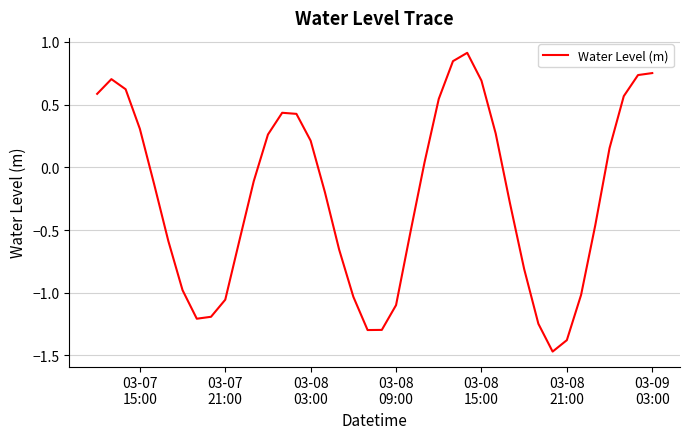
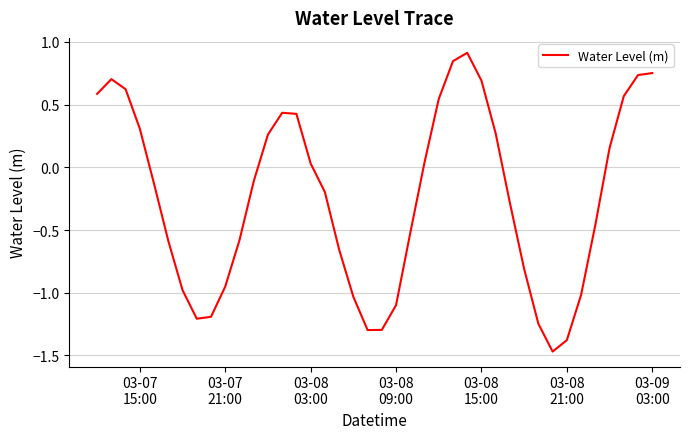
  {
    "03-07 15:00": 0.31,
-   "03-07 21:00": -1.06,
-   "03-08 03:00": 0.21,
+   "03-07 21:00": -0.95,
+   "03-08 03:00": 0.03,
    "03-08 09:00": -1.10,
    "03-08 15:00": 0.69,
    "03-08 21:00": -1.38,
    "03-09 03:00": 0.75
  }
